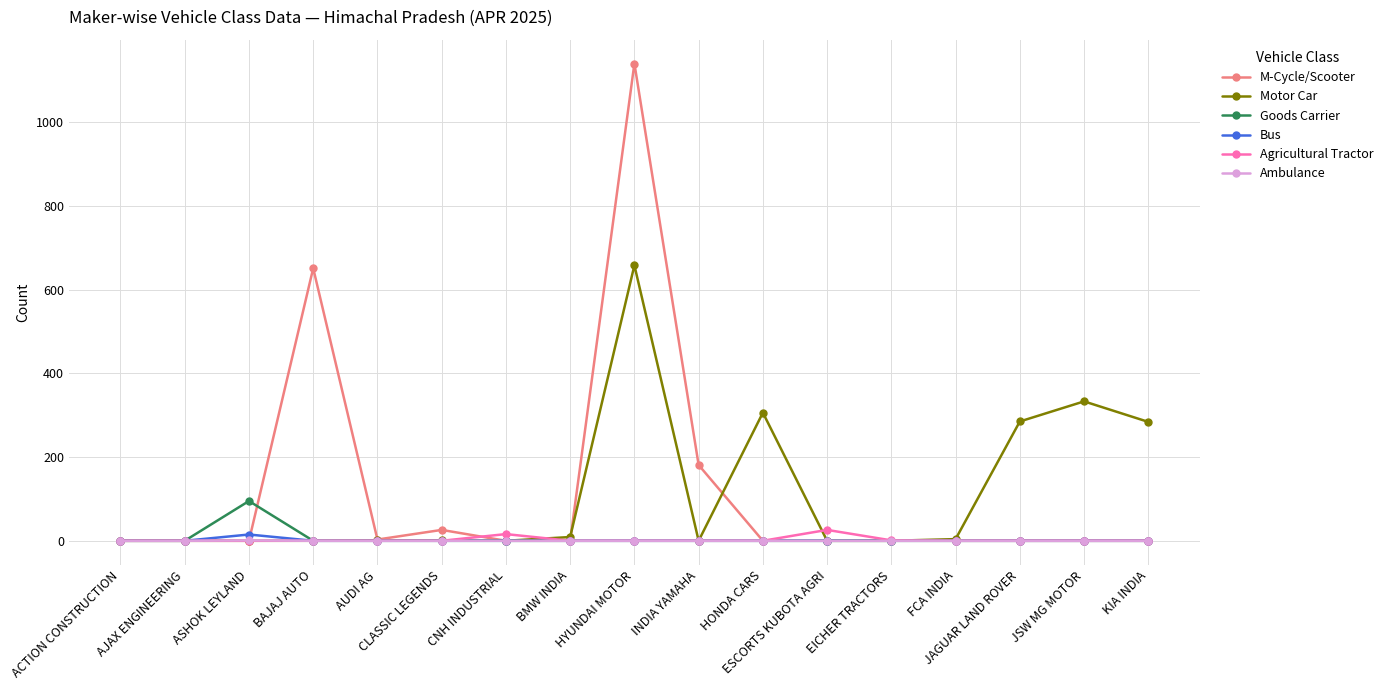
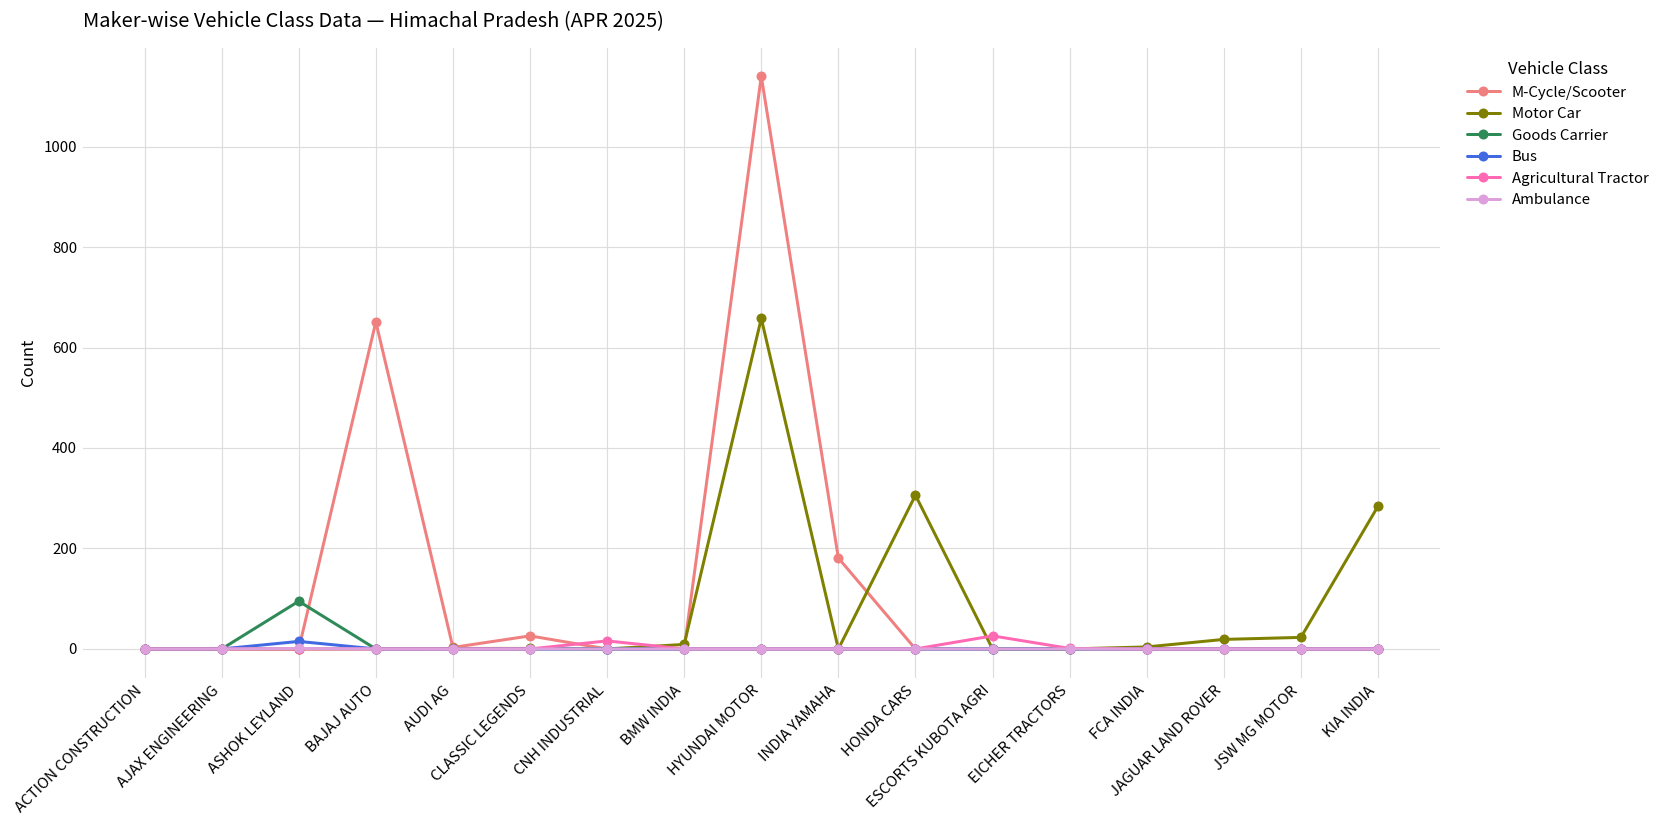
  {
    "Motor Car": {
      "BMW INDIA": 10,
      "HYUNDAI MOTOR": 660,
      "HONDA CARS": 310,
-     "JAGUAR LAND ROVER": 290,
-     "JSW MG MOTOR": 330,
+     "JAGUAR LAND ROVER": 20,
+     "JSW MG MOTOR": 20,
      "KIA INDIA": 280
    },
    "Goods Carrier": {
      "ASHOK LEYLAND": 100
    },
    "Bus": {
      "ASHOK LEYLAND": 20
    }
  }
